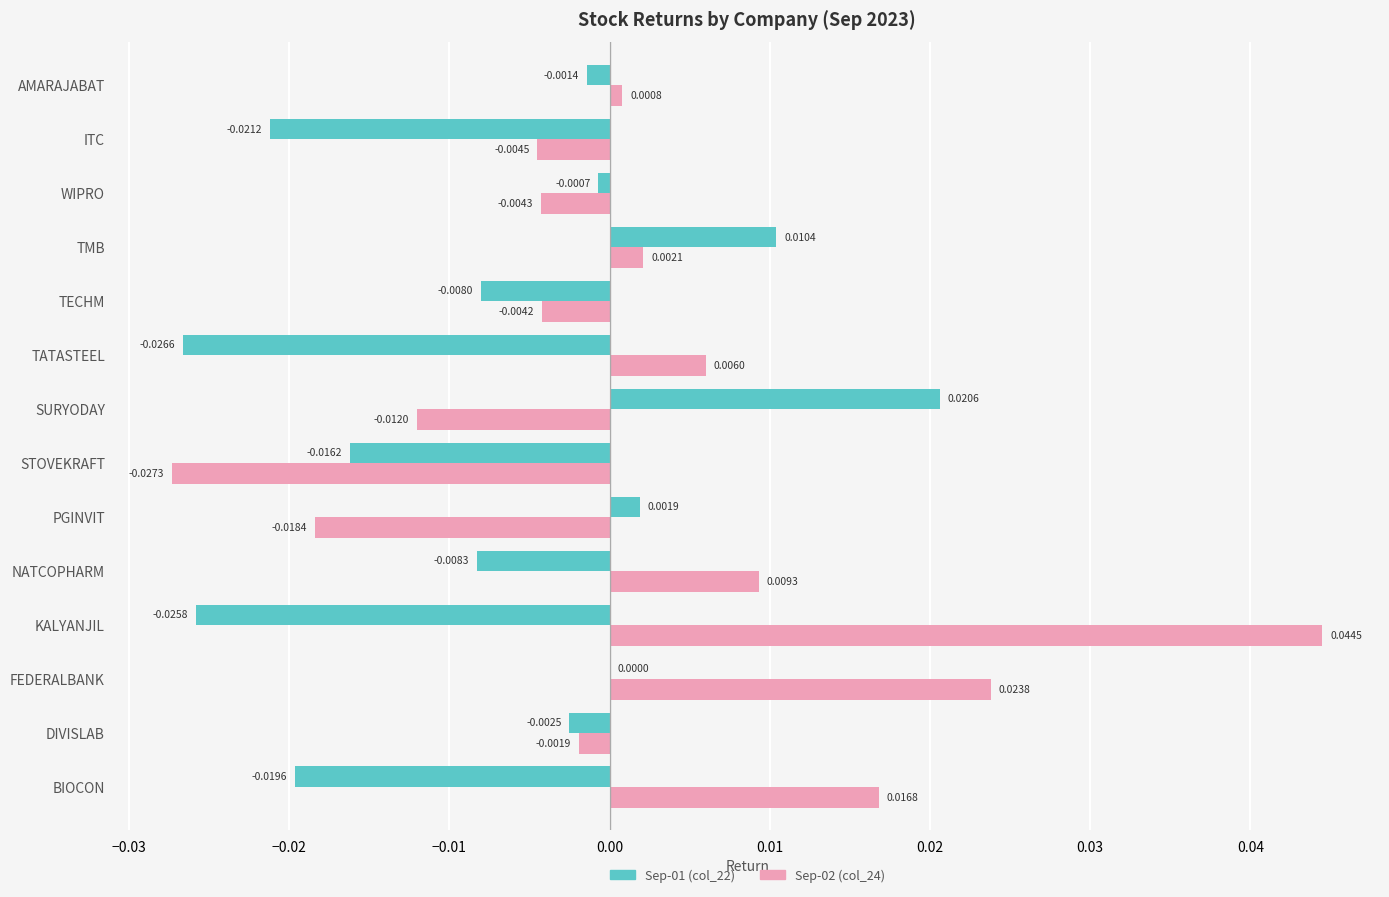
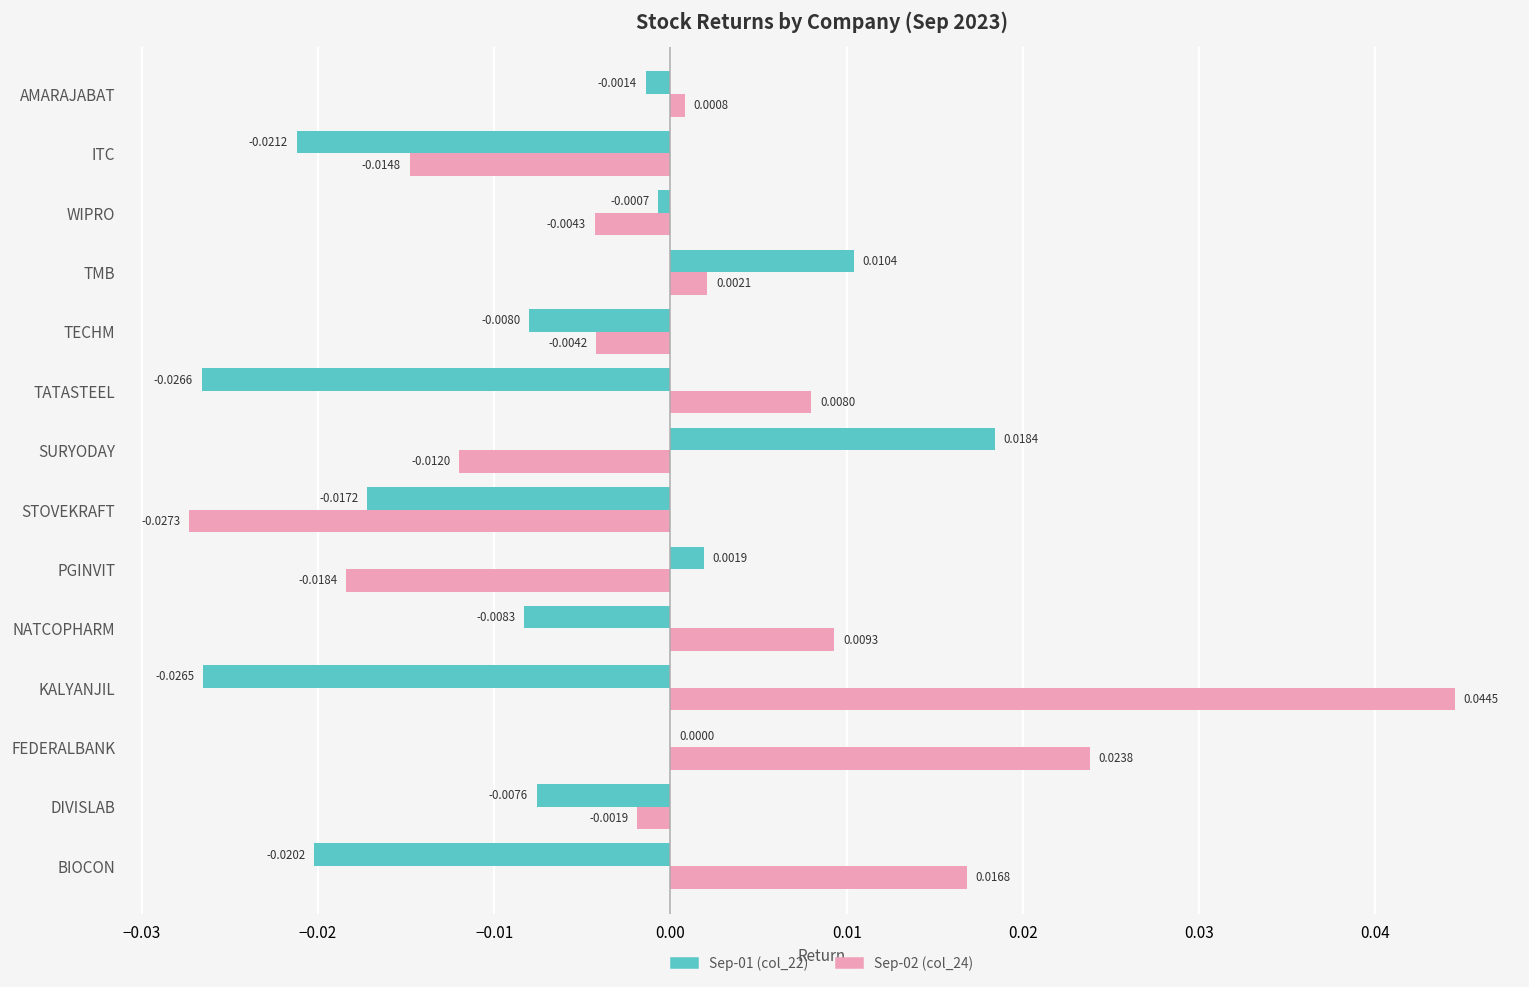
  {
    "Sep-01 (col_22)": {
      "AMARAJABAT": -0.0014,
      "ITC": -0.0212,
      "WIPRO": -0.0007,
      "TMB": 0.0104,
      "TECHM": -0.0080,
      "TATASTEEL": -0.0266,
-     "SURYODAY": 0.0206,
-     "STOVEKRAFT": -0.0162,
+     "SURYODAY": 0.0184,
+     "STOVEKRAFT": -0.0172,
      "PGINVIT": 0.0019,
      "NATCOPHARM": -0.0083,
-     "KALYANJIL": -0.0258,
+     "KALYANJIL": -0.0265,
      "FEDERALBANK": 0.0000,
-     "DIVISLAB": -0.0025,
-     "BIOCON": -0.0196
+     "DIVISLAB": -0.0076,
+     "BIOCON": -0.0202
    },
    "Sep-02 (col_24)": {
      "AMARAJABAT": 0.0008,
-     "ITC": -0.0045,
+     "ITC": -0.0148,
      "WIPRO": -0.0043,
      "TMB": 0.0021,
      "TECHM": -0.0042,
-     "TATASTEEL": 0.0060,
+     "TATASTEEL": 0.0080,
      "SURYODAY": -0.0120,
      "STOVEKRAFT": -0.0273,
      "PGINVIT": -0.0184,
      "NATCOPHARM": 0.0093,
      "KALYANJIL": 0.0445,
      "FEDERALBANK": 0.0238,
      "DIVISLAB": -0.0019,
      "BIOCON": 0.0168
    }
  }
